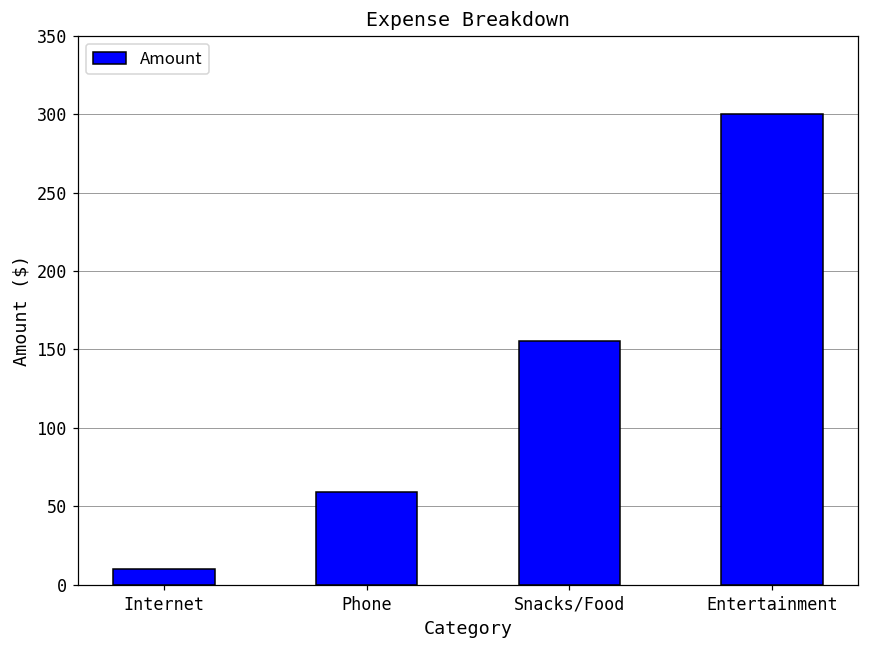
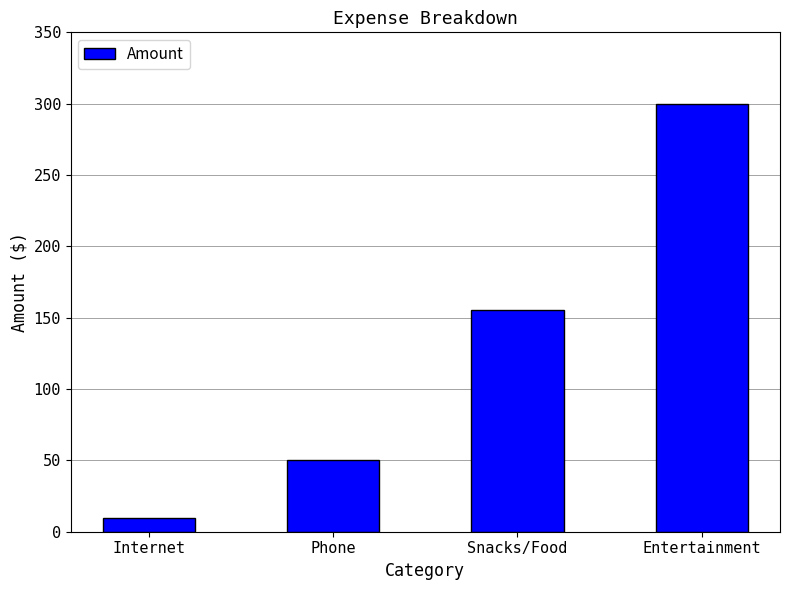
  {
    "Internet": 10,
-   "Phone": 59,
+   "Phone": 50,
    "Snacks/Food": 156,
    "Entertainment": 300
  }
